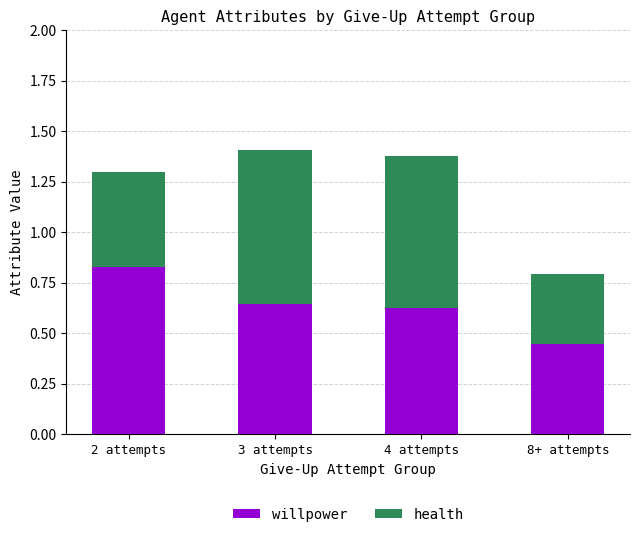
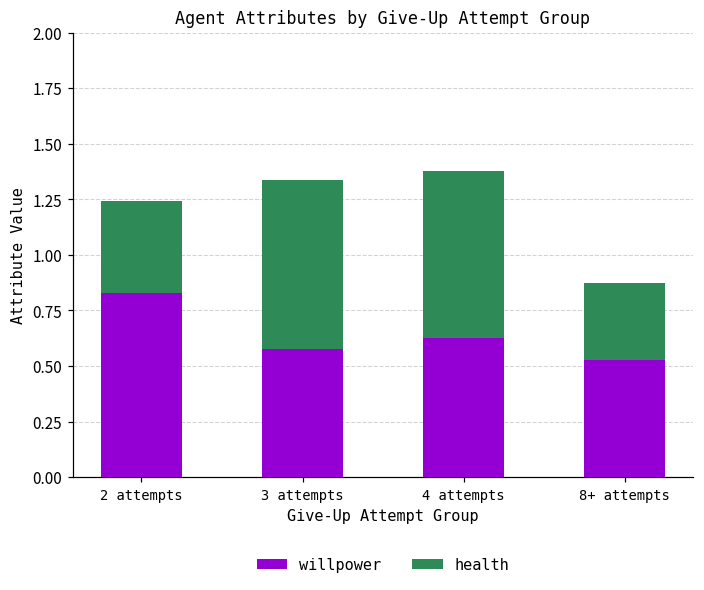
  {
    "willpower": {
      "2 attempts": 0.83,
-     "3 attempts": 0.65,
+     "3 attempts": 0.57,
      "4 attempts": 0.63,
-     "8+ attempts": 0.45
+     "8+ attempts": 0.53
    },
    "health": {
-     "2 attempts": 0.47,
+     "2 attempts": 0.41,
      "3 attempts": 0.76,
      "4 attempts": 0.75,
      "8+ attempts": 0.35
    }
  }
